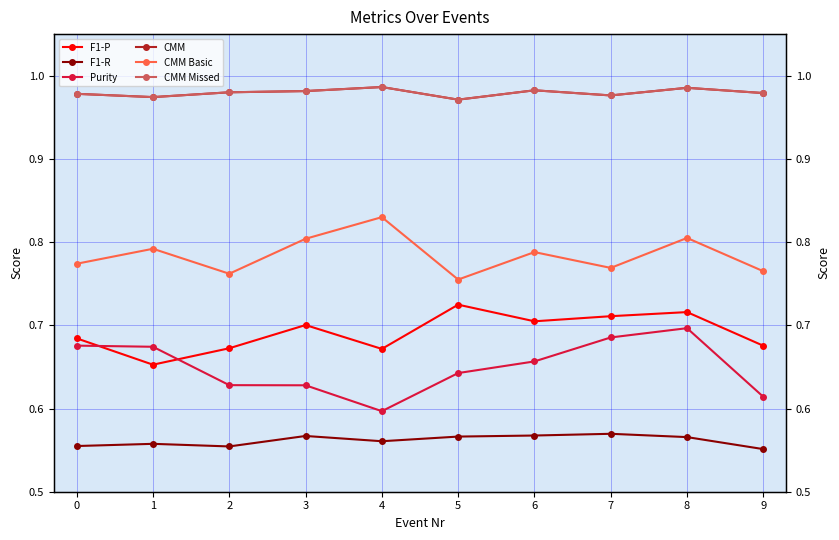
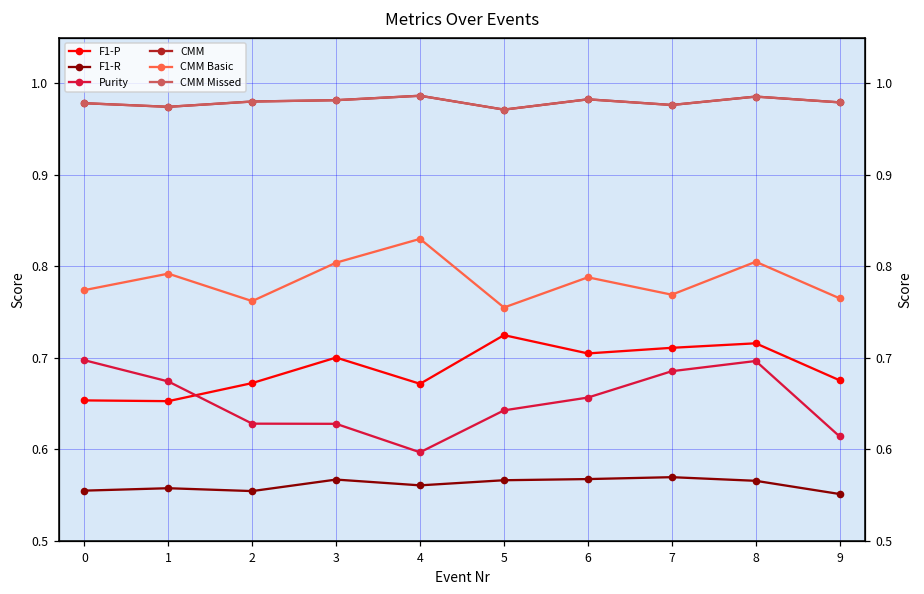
  {
    "F1-P": {
-     "0": 0.68,
+     "0": 0.65,
      "1": 0.65,
      "2": 0.67,
      "3": 0.70,
      "4": 0.67,
      "5": 0.72,
      "6": 0.70,
      "7": 0.71,
      "8": 0.72,
      "9": 0.68
    },
    "F1-R": {
      "0": 0.55,
      "1": 0.56,
      "2": 0.55,
      "3": 0.57,
      "4": 0.56,
      "5": 0.57,
      "6": 0.57,
      "7": 0.57,
      "8": 0.57,
      "9": 0.55
    },
    "Purity": {
-     "0": 0.68,
+     "0": 0.70,
      "1": 0.67,
      "2": 0.63,
      "3": 0.63,
      "4": 0.60,
      "5": 0.64,
      "6": 0.66,
      "7": 0.69,
      "8": 0.70,
      "9": 0.61
    }
  }
